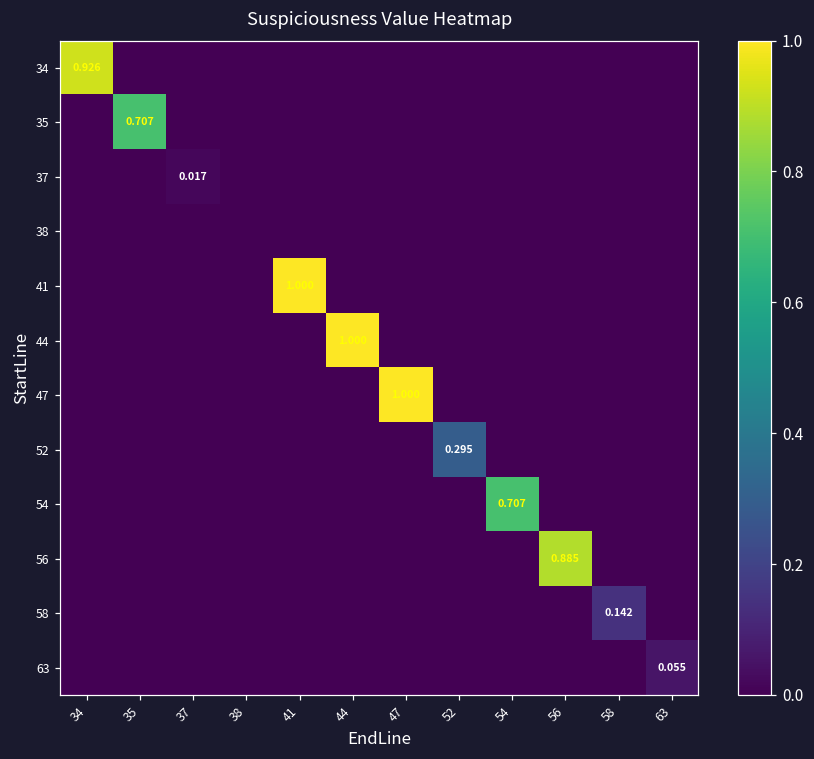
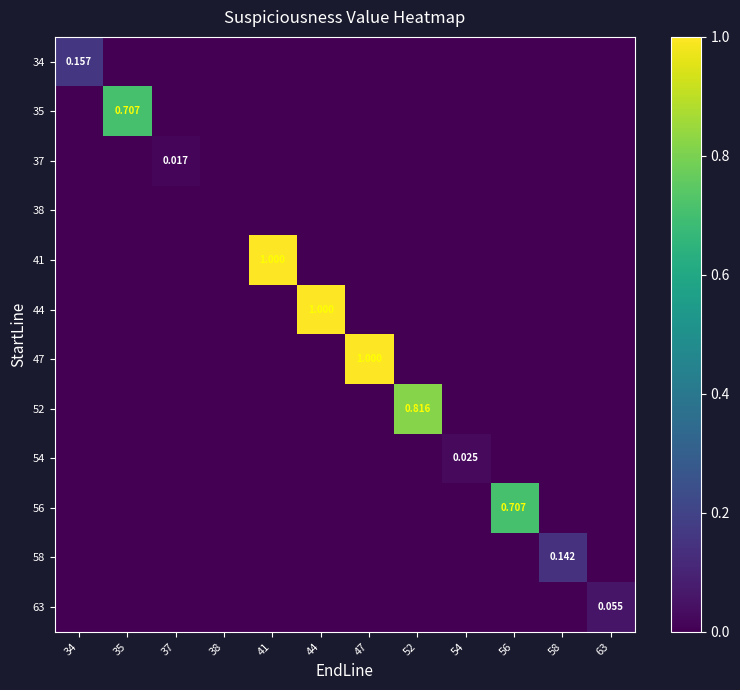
  {
    "34": {
-     "34": 0.926
+     "34": 0.157
    },
    "35": {
      "35": 0.707
    },
    "37": {
      "37": 0.017
    },
    "52": {
-     "52": 0.295
+     "52": 0.816
    },
    "54": {
-     "54": 0.707
+     "54": 0.025
    },
    "56": {
-     "56": 0.885
+     "56": 0.707
    },
    "58": {
      "58": 0.142
    },
    "63": {
      "63": 0.055
    }
  }
